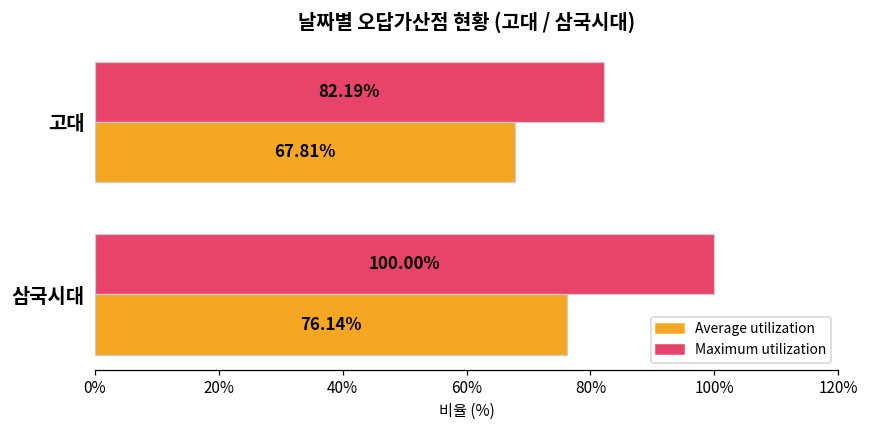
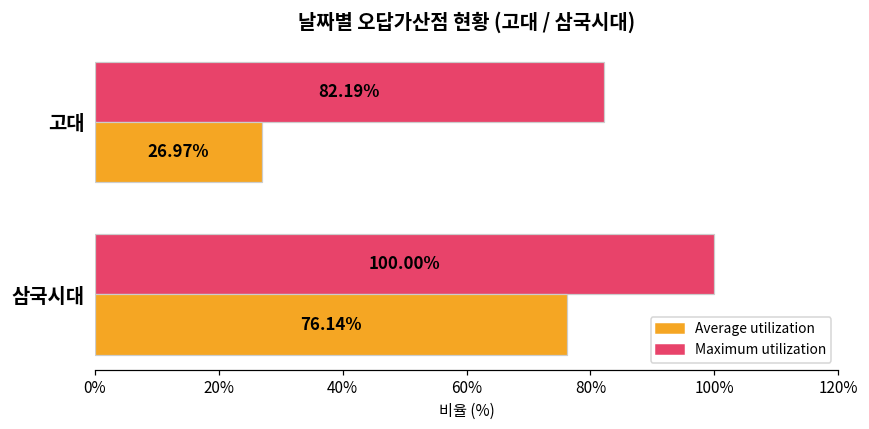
  {
    "Maximum utilization": {
      "고대": "82.19%",
      "삼국시대": "100.00%"
    },
    "Average utilization": {
-     "고대": "67.81%",
+     "고대": "26.97%",
      "삼국시대": "76.14%"
    }
  }
